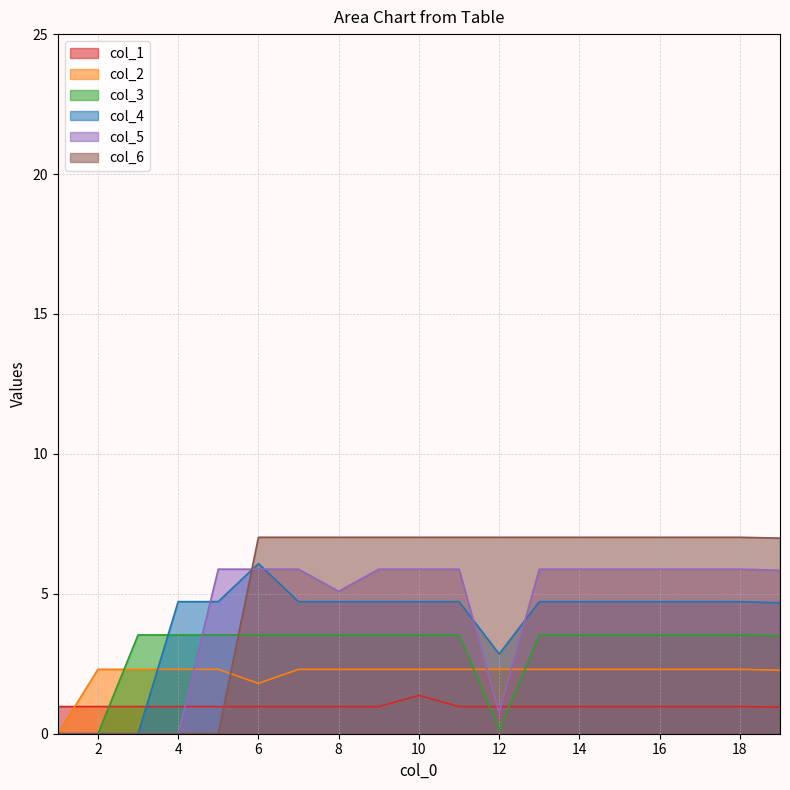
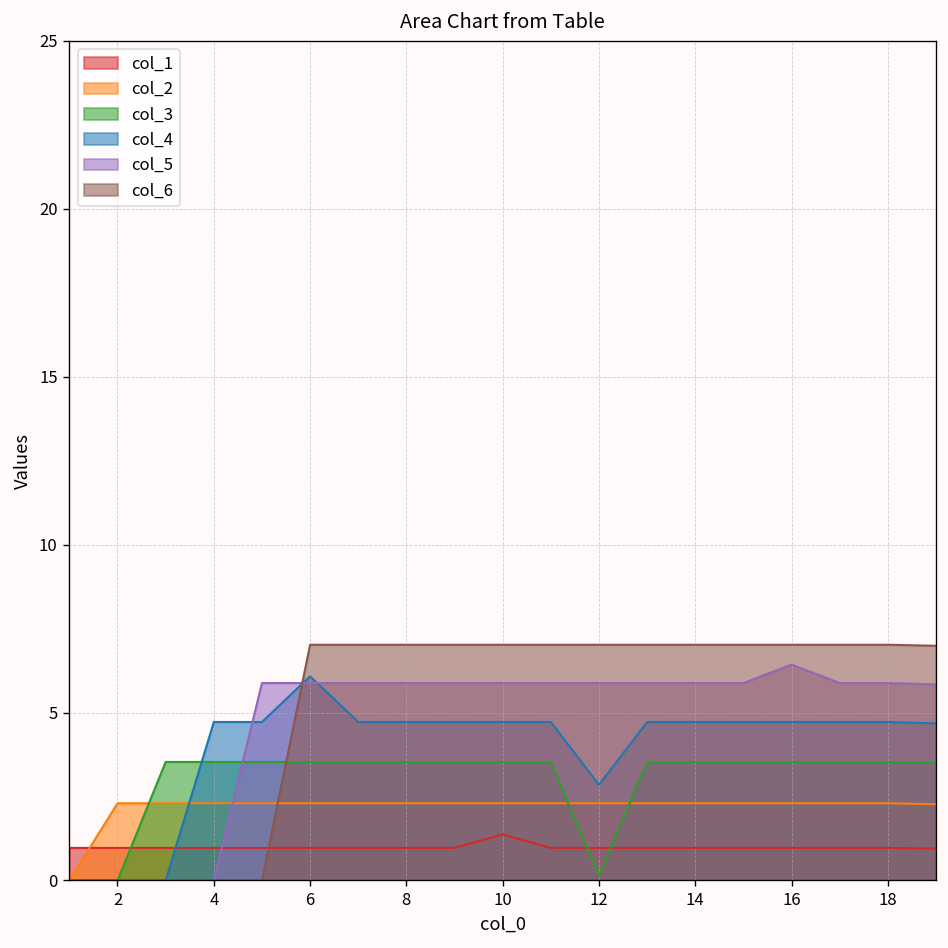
  {
    "col_1": {
      "2": 1.0,
      "4": 1.0,
      "6": 1.0,
      "8": 1.0,
      "10": 1.4,
      "12": 1.0,
      "14": 1.0,
      "16": 1.0,
      "18": 1.0
    },
    "col_2": {
      "2": 2.3,
      "4": 2.3,
-     "6": 1.8,
+     "6": 2.3,
      "8": 2.3,
      "10": 2.3,
      "12": 2.3,
      "14": 2.3,
      "16": 2.3,
      "18": 2.3
    },
    "col_3": {
      "4": 3.5,
      "6": 3.5,
      "8": 3.5,
      "10": 3.5,
      "12": 0.1,
      "14": 3.5,
      "16": 3.5,
      "18": 3.5
    },
    "col_4": {
      "4": 4.7,
      "6": 6.1,
      "8": 4.7,
      "10": 4.7,
      "12": 2.9,
      "14": 4.7,
      "16": 4.7,
      "18": 4.7
    },
    "col_5": {
      "6": 5.9,
-     "8": 5.1,
+     "8": 5.9,
      "10": 5.9,
-     "12": 0.8,
+     "12": 5.9,
      "14": 5.9,
-     "16": 5.9,
+     "16": 6.4,
      "18": 5.9
    },
    "col_6": {
      "6": 7.0,
      "8": 7.0,
      "10": 7.0,
      "12": 7.0,
      "14": 7.0,
      "16": 7.0,
      "18": 7.0
    }
  }
